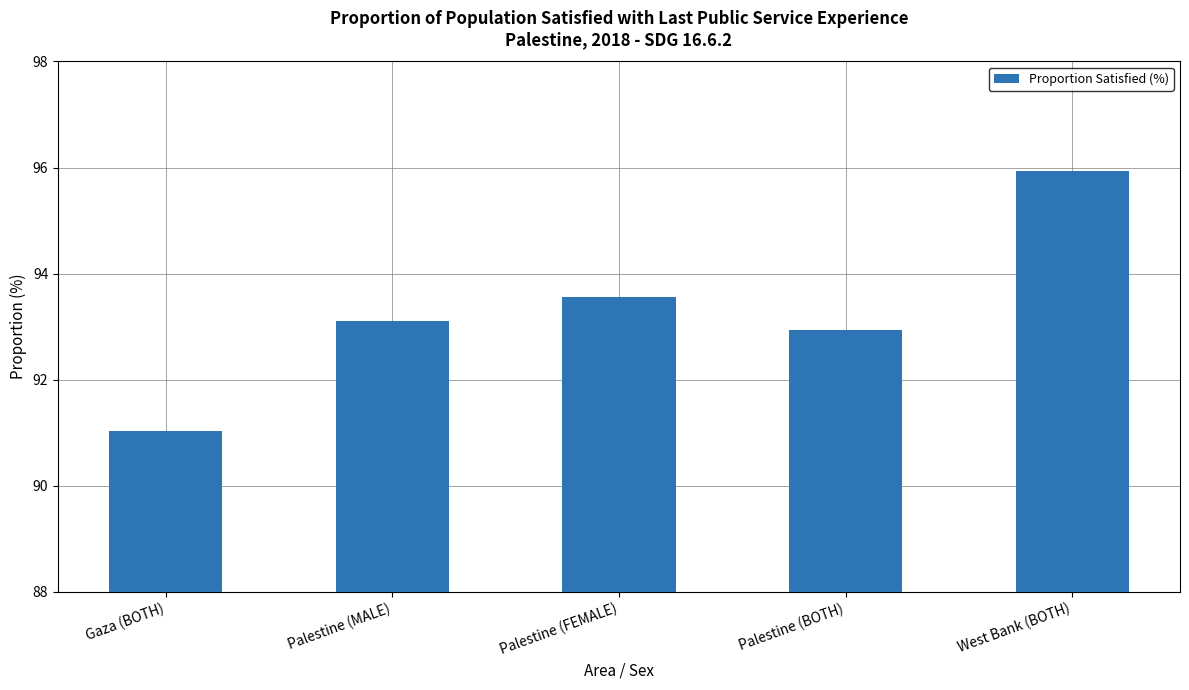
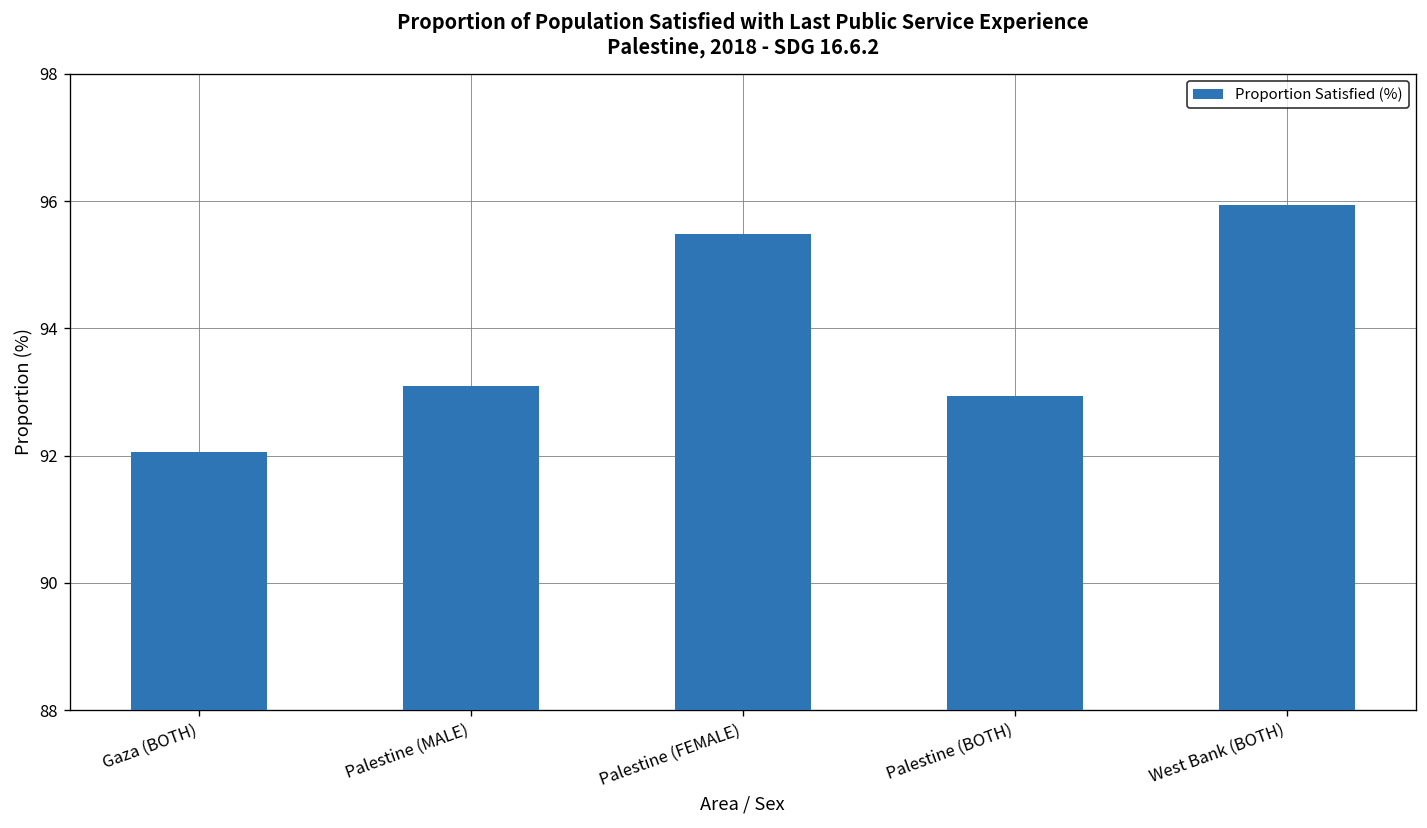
  {
-   "Gaza (BOTH)": 91.0,
+   "Gaza (BOTH)": 92.0,
    "Palestine (MALE)": 93.1,
-   "Palestine (FEMALE)": 93.6,
+   "Palestine (FEMALE)": 95.5,
    "Palestine (BOTH)": 92.9,
    "West Bank (BOTH)": 95.9
  }
